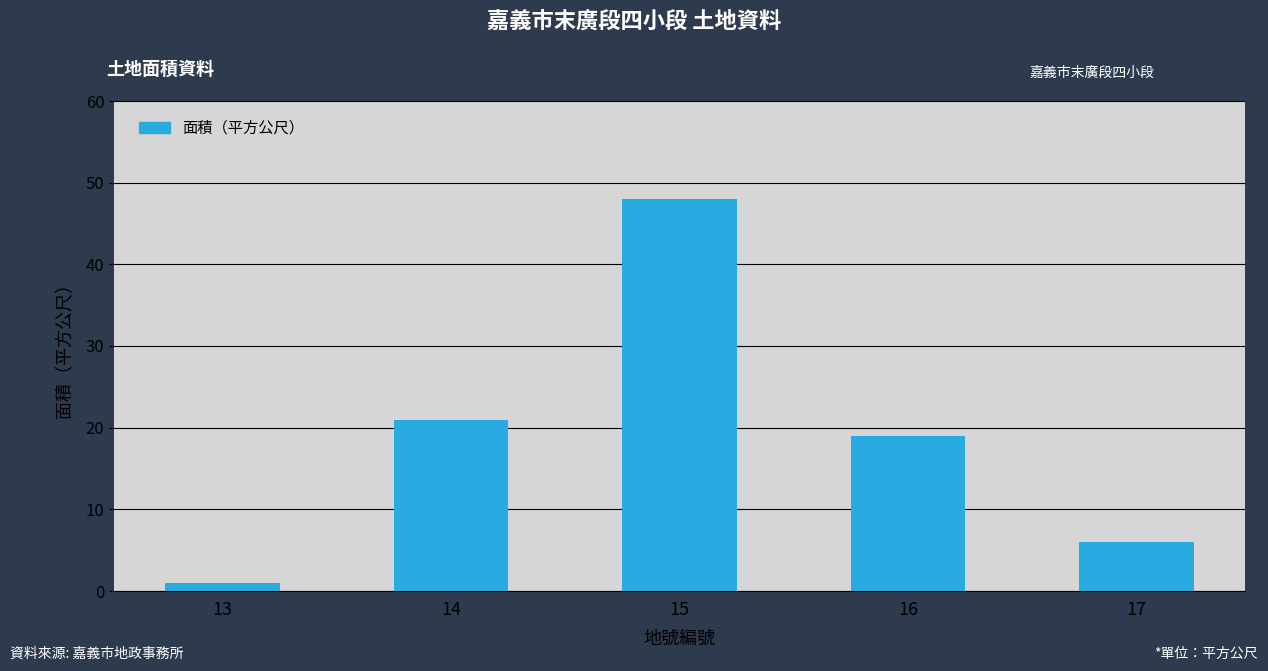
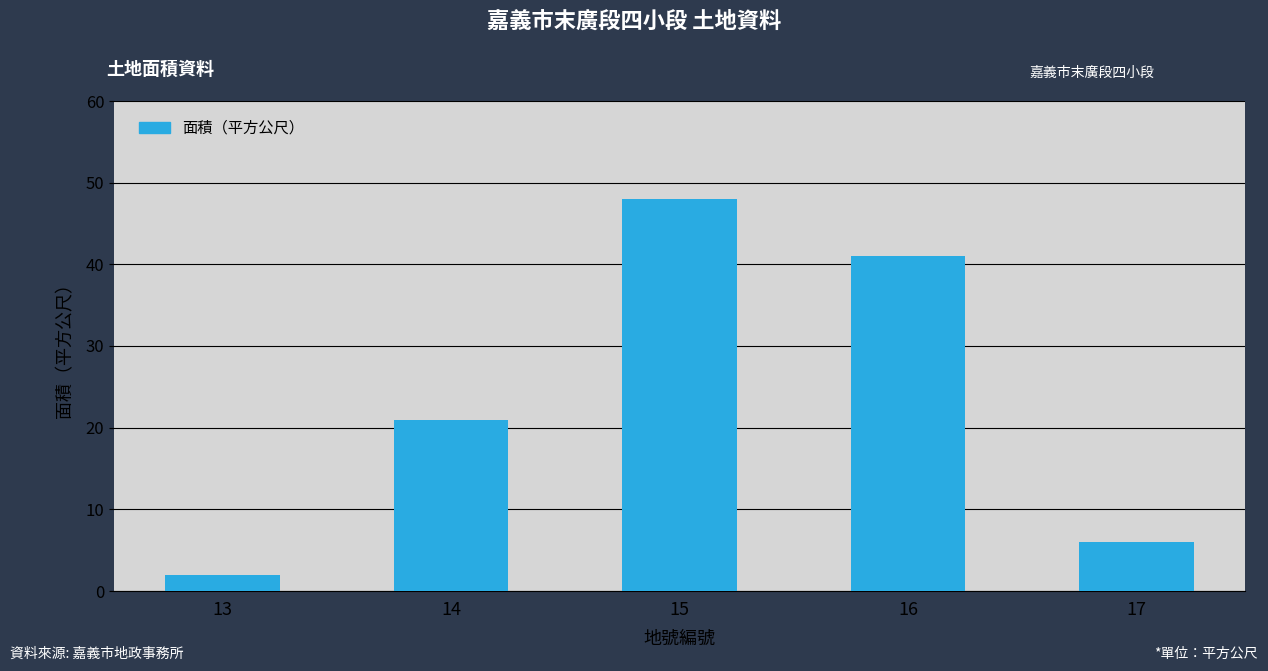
  {
-   "13": 1,
+   "13": 2,
    "14": 21,
    "15": 48,
-   "16": 19,
+   "16": 41,
    "17": 6
  }
